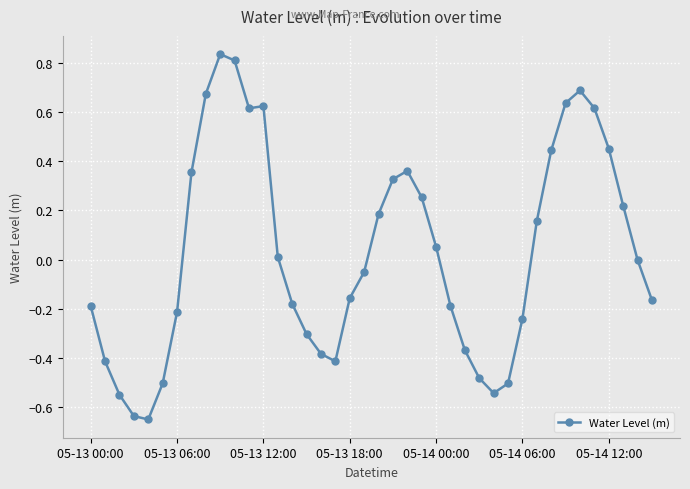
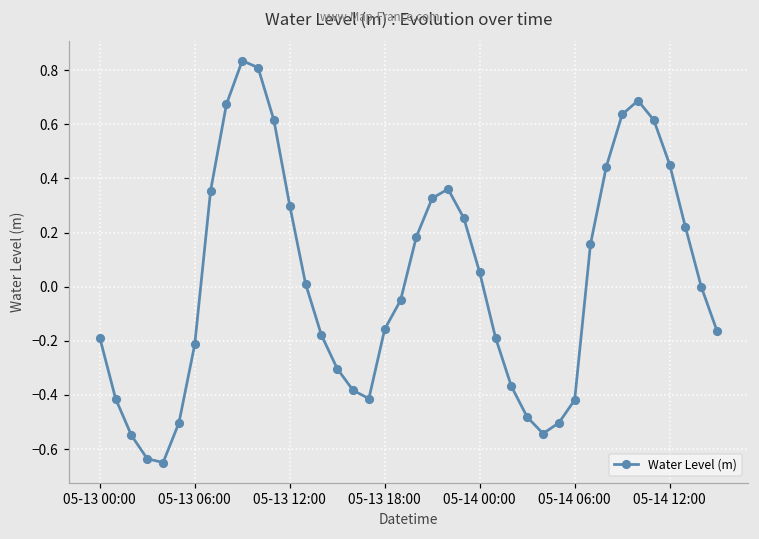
  {
    "05-13 00:00": -0.19,
    "05-13 06:00": -0.21,
-   "05-13 12:00": 0.62,
+   "05-13 12:00": 0.30,
    "05-13 18:00": -0.16,
    "05-14 00:00": 0.05,
-   "05-14 06:00": -0.24,
+   "05-14 06:00": -0.42,
    "05-14 12:00": 0.45
  }
